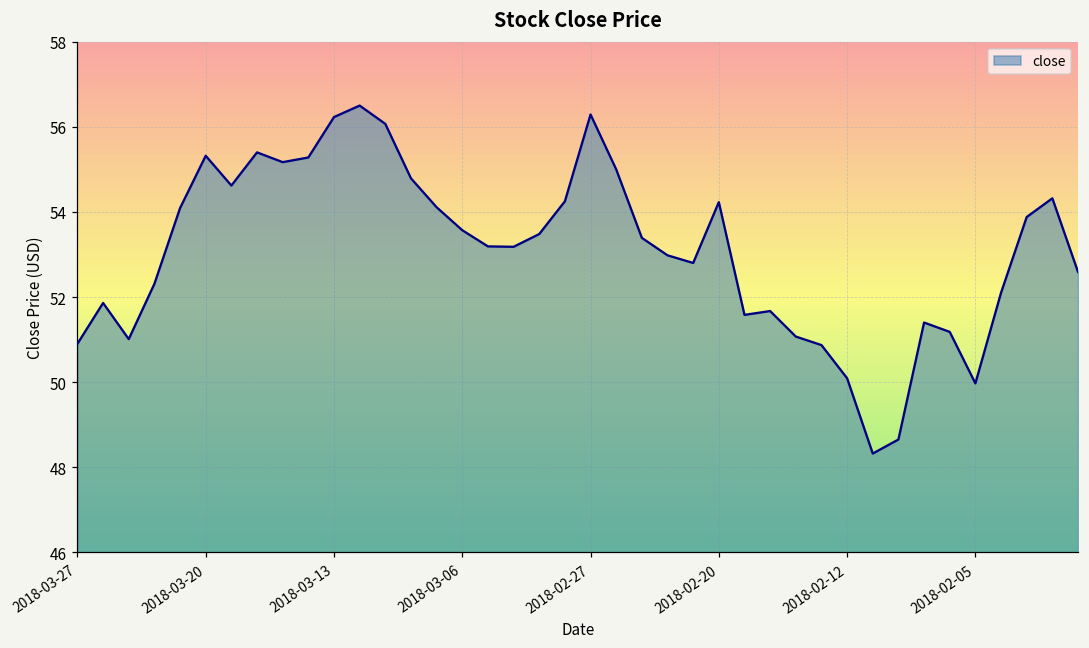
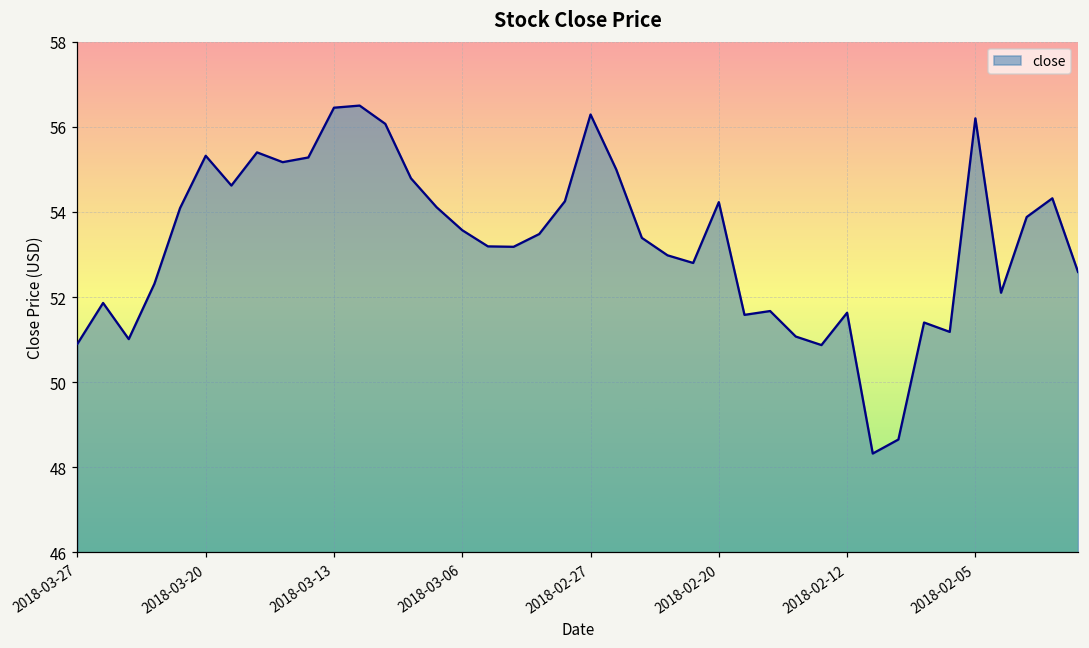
  {
    "2018-03-27": 50.9,
    "2018-03-20": 55.3,
-   "2018-03-13": 56.2,
+   "2018-03-13": 56.5,
    "2018-03-06": 53.6,
    "2018-02-27": 56.3,
    "2018-02-20": 54.2,
-   "2018-02-12": 50.1,
-   "2018-02-05": 50.0
+   "2018-02-12": 51.6,
+   "2018-02-05": 56.2
  }
